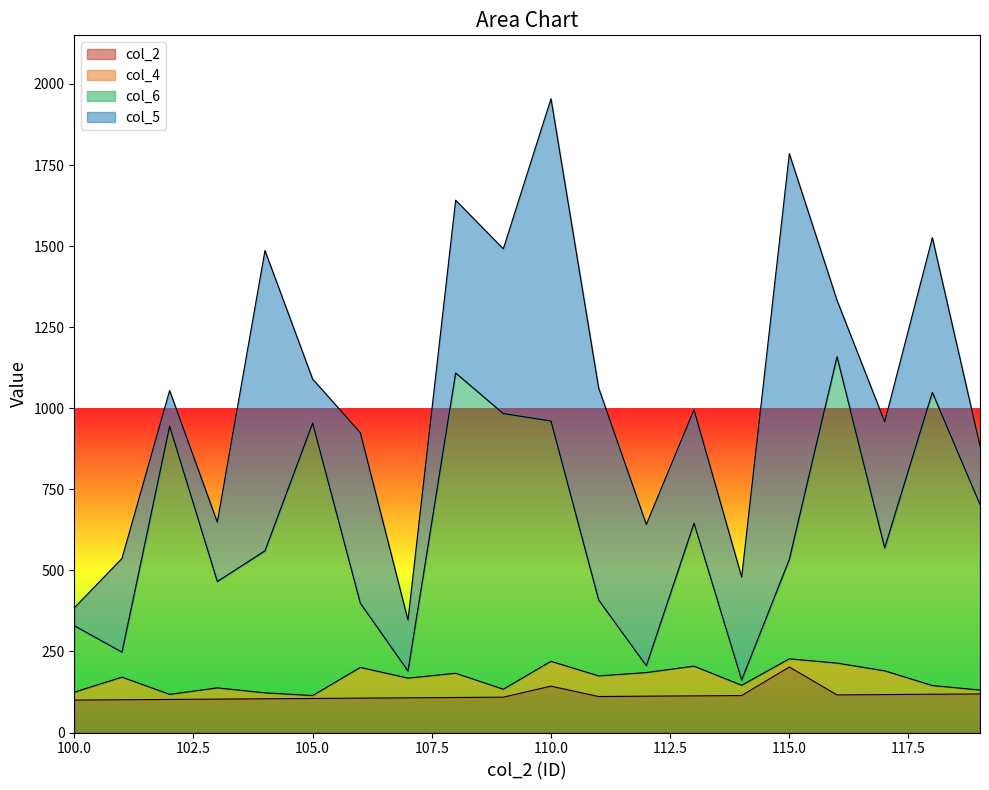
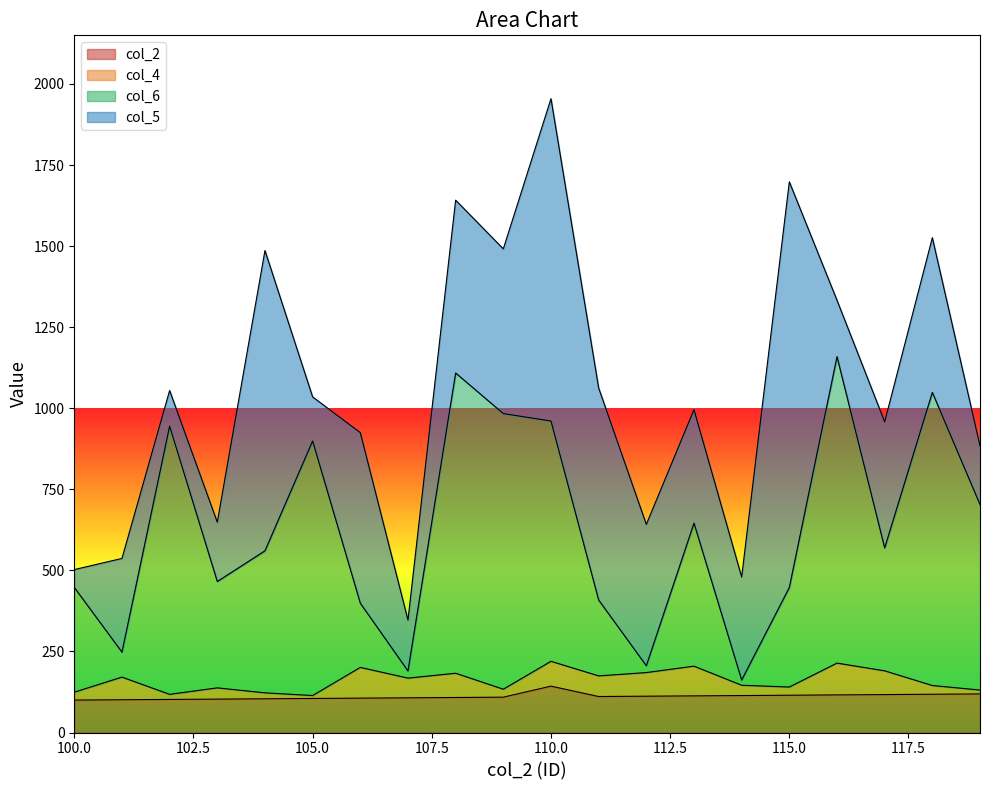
  {
    "col_2": {
      "100.0": 100,
      "105.0": 110,
      "110.0": 140,
-     "115.0": 200
+     "115.0": 120
    },
    "col_4": {
      "100.0": 20,
      "105.0": 10,
      "110.0": 80,
      "115.0": 30
    },
    "col_6": {
-     "100.0": 200,
-     "105.0": 840,
+     "100.0": 320,
+     "105.0": 790,
      "110.0": 740,
      "115.0": 310
    },
    "col_5": {
      "100.0": 60,
      "105.0": 140,
      "110.0": 990,
      "115.0": 1250
    }
  }
